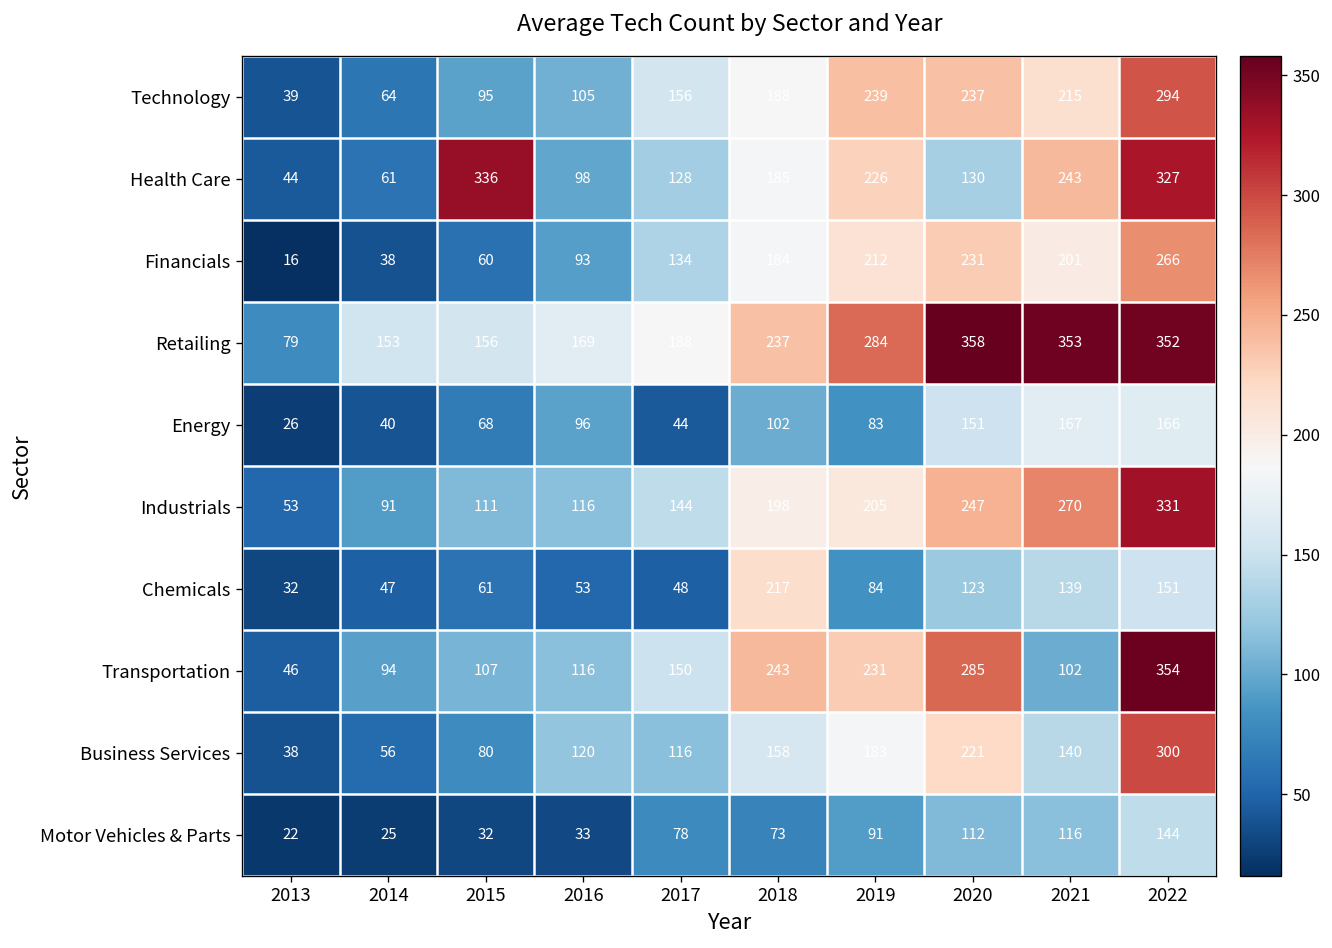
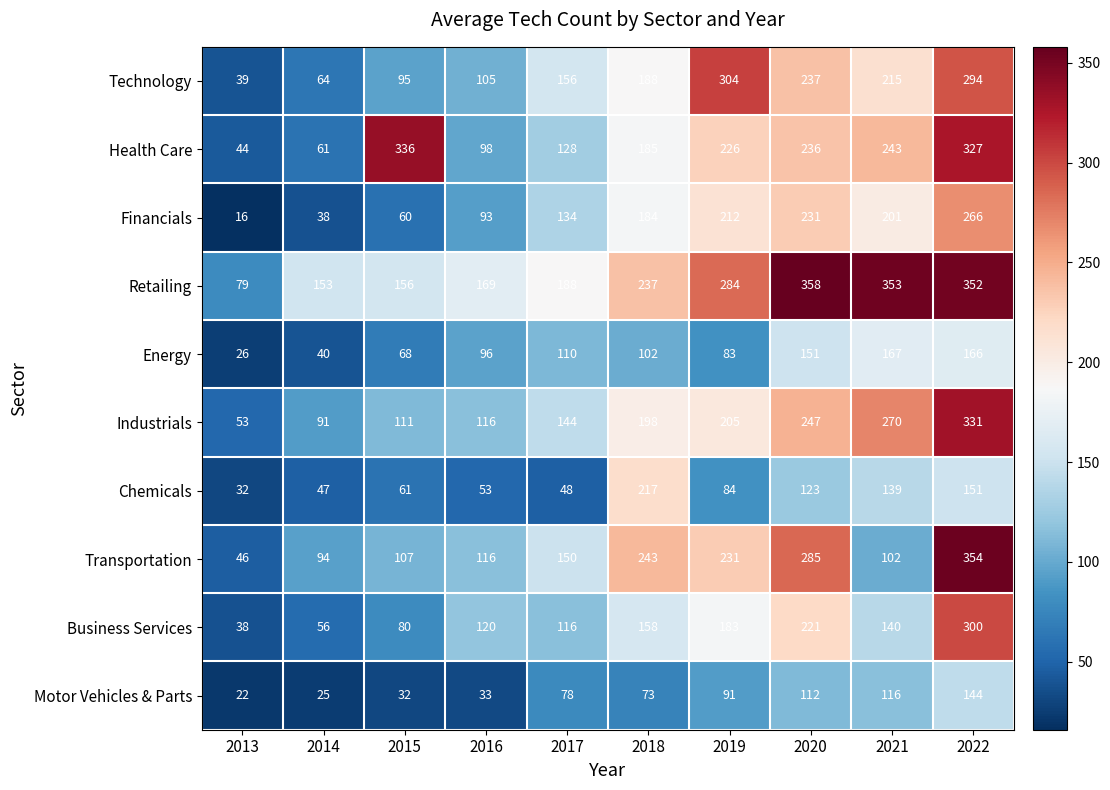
  {
    "Technology": {
      "2013": 39,
      "2014": 64,
      "2015": 95,
      "2016": 105,
-     "2019": 239,
+     "2019": 304,
      "2020": 237,
      "2022": 294
    },
    "Health Care": {
      "2013": 44,
      "2014": 61,
      "2015": 336,
      "2016": 98,
      "2017": 128,
      "2019": 226,
-     "2020": 130,
+     "2020": 236,
      "2021": 243,
      "2022": 327
    },
    "Financials": {
      "2013": 16,
      "2014": 38,
      "2015": 60,
      "2016": 93,
      "2017": 134,
      "2020": 231,
      "2022": 266
    },
    "Retailing": {
      "2013": 79,
      "2018": 237,
      "2019": 284,
      "2020": 358,
      "2021": 353,
      "2022": 352
    },
    "Energy": {
      "2013": 26,
      "2014": 40,
      "2015": 68,
      "2016": 96,
-     "2017": 44,
+     "2017": 110,
      "2018": 102,
      "2019": 83,
      "2020": 151
    },
    "Industrials": {
      "2013": 53,
      "2014": 91,
      "2015": 111,
      "2016": 116,
      "2017": 144,
      "2020": 247,
      "2021": 270,
      "2022": 331
    },
    "Chemicals": {
      "2013": 32,
      "2014": 47,
      "2015": 61,
      "2016": 53,
      "2017": 48,
      "2018": 217,
      "2019": 84,
      "2020": 123,
      "2021": 139,
      "2022": 151
    },
    "Transportation": {
      "2013": 46,
      "2014": 94,
      "2015": 107,
      "2016": 116,
      "2017": 150,
      "2018": 243,
      "2019": 231,
      "2020": 285,
      "2021": 102,
      "2022": 354
    },
    "Business Services": {
      "2013": 38,
      "2014": 56,
      "2015": 80,
      "2016": 120,
      "2017": 116,
      "2020": 221,
      "2021": 140,
      "2022": 300
    },
    "Motor Vehicles & Parts": {
      "2013": 22,
      "2014": 25,
      "2015": 32,
      "2016": 33,
      "2017": 78,
      "2018": 73,
      "2019": 91,
      "2020": 112,
      "2021": 116,
      "2022": 144
    }
  }
